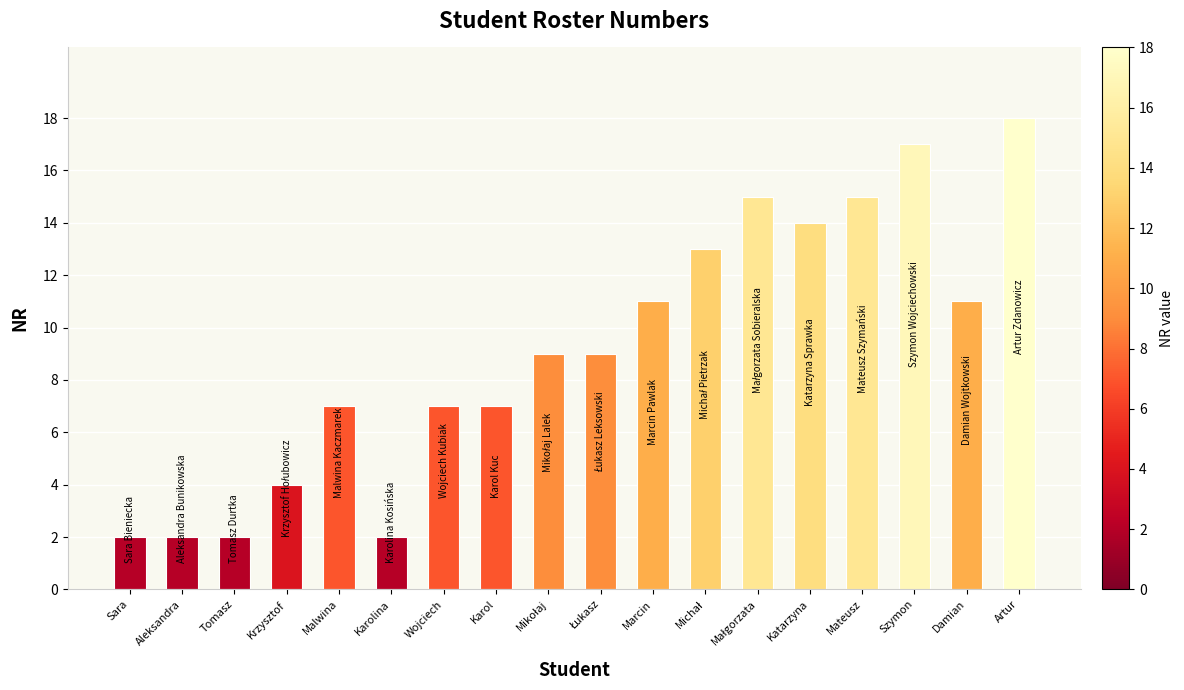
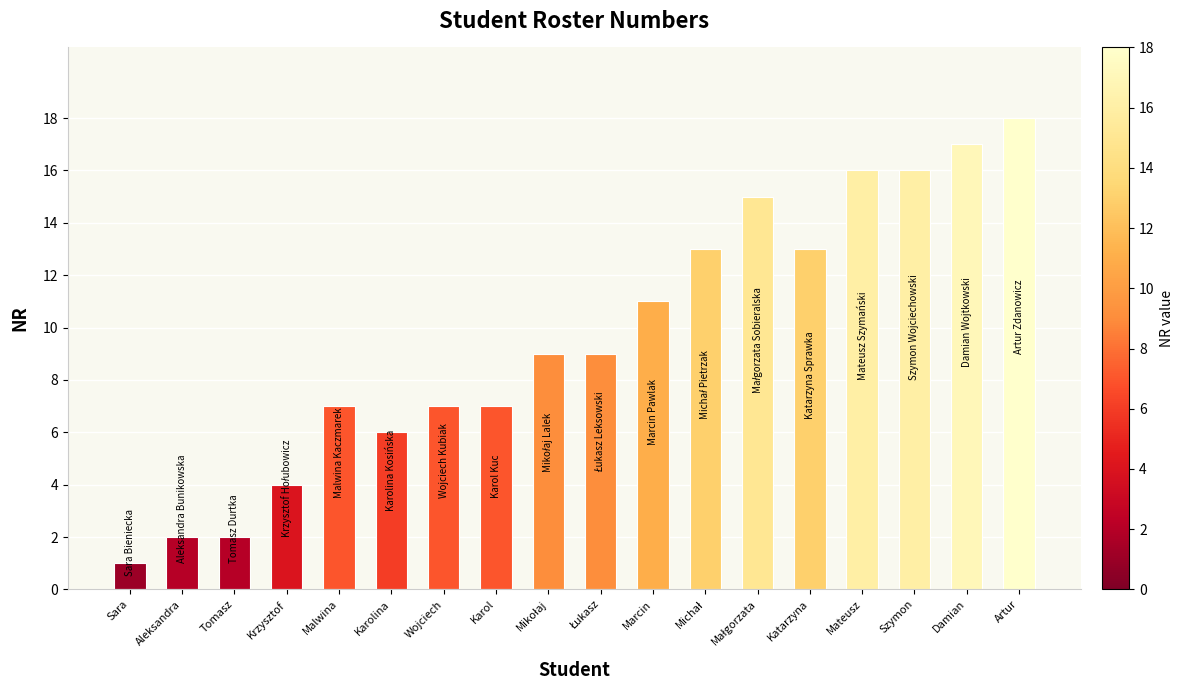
  {
-   "Sara": 2,
+   "Sara": 1,
    "Aleksandra": 2,
    "Tomasz": 2,
    "Krzysztof": 4,
    "Malwina": 7,
-   "Karolina": 2,
+   "Karolina": 6,
    "Wojciech": 7,
    "Karol": 7,
    "Mikołaj": 9,
    "Łukasz": 9,
    "Marcin": 11,
    "Michał": 13,
    "Małgorzata": 15,
-   "Katarzyna": 14,
-   "Mateusz": 15,
-   "Szymon": 17,
-   "Damian": 11,
+   "Katarzyna": 13,
+   "Mateusz": 16,
+   "Szymon": 16,
+   "Damian": 17,
    "Artur": 18
  }
